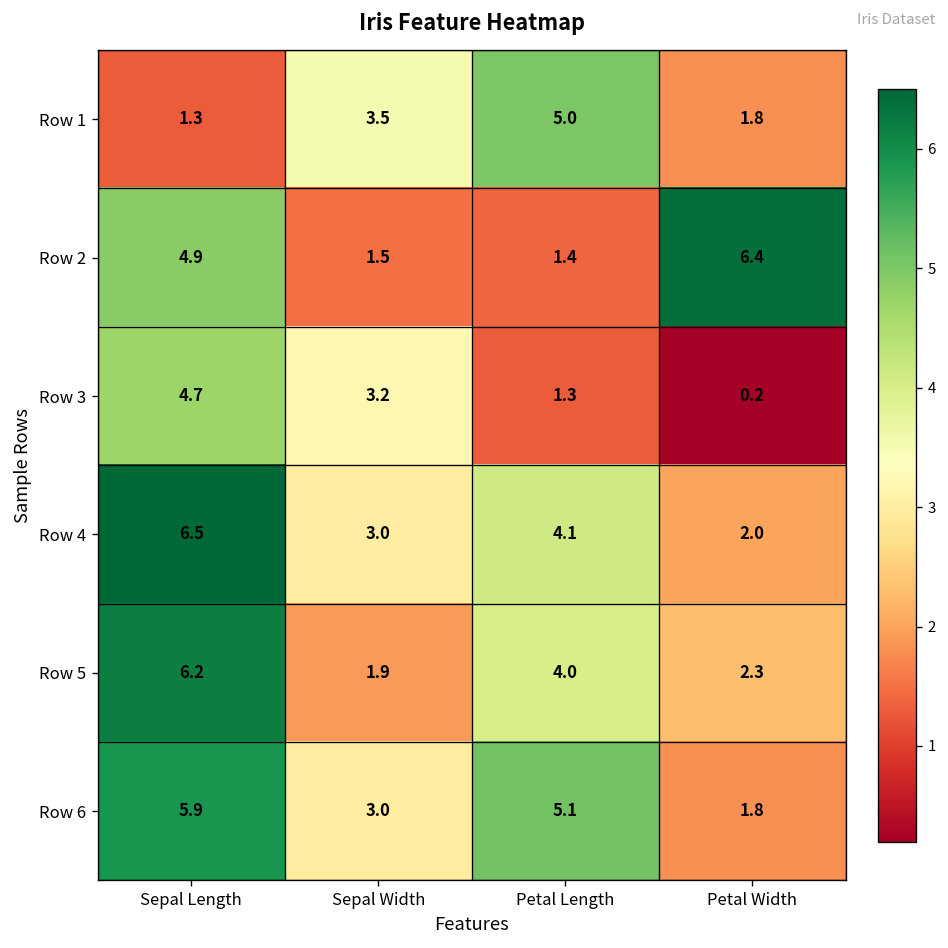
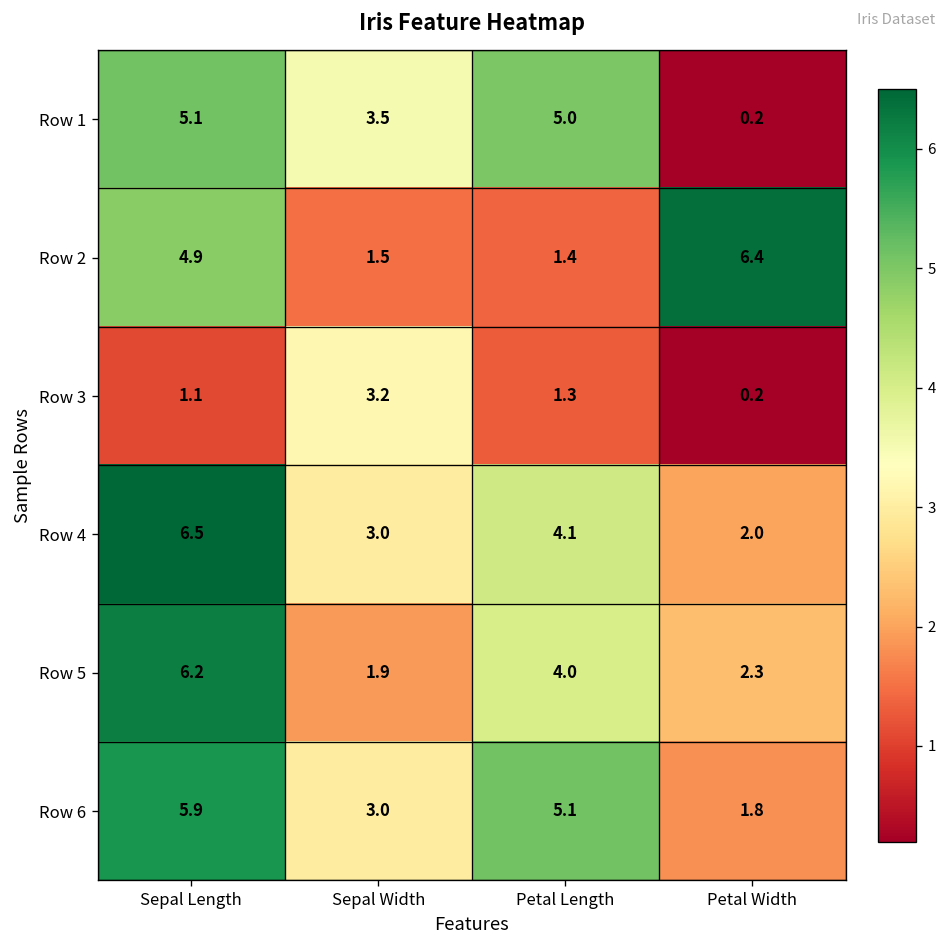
  {
    "Row 1": {
-     "Sepal Length": 1.3,
+     "Sepal Length": 5.1,
      "Sepal Width": 3.5,
      "Petal Length": 5.0,
-     "Petal Width": 1.8
+     "Petal Width": 0.2
    },
    "Row 2": {
      "Sepal Length": 4.9,
      "Sepal Width": 1.5,
      "Petal Length": 1.4,
      "Petal Width": 6.4
    },
    "Row 3": {
-     "Sepal Length": 4.7,
+     "Sepal Length": 1.1,
      "Sepal Width": 3.2,
      "Petal Length": 1.3,
      "Petal Width": 0.2
    },
    "Row 4": {
      "Sepal Length": 6.5,
      "Sepal Width": 3.0,
      "Petal Length": 4.1,
      "Petal Width": 2.0
    },
    "Row 5": {
      "Sepal Length": 6.2,
      "Sepal Width": 1.9,
      "Petal Length": 4.0,
      "Petal Width": 2.3
    },
    "Row 6": {
      "Sepal Length": 5.9,
      "Sepal Width": 3.0,
      "Petal Length": 5.1,
      "Petal Width": 1.8
    }
  }
